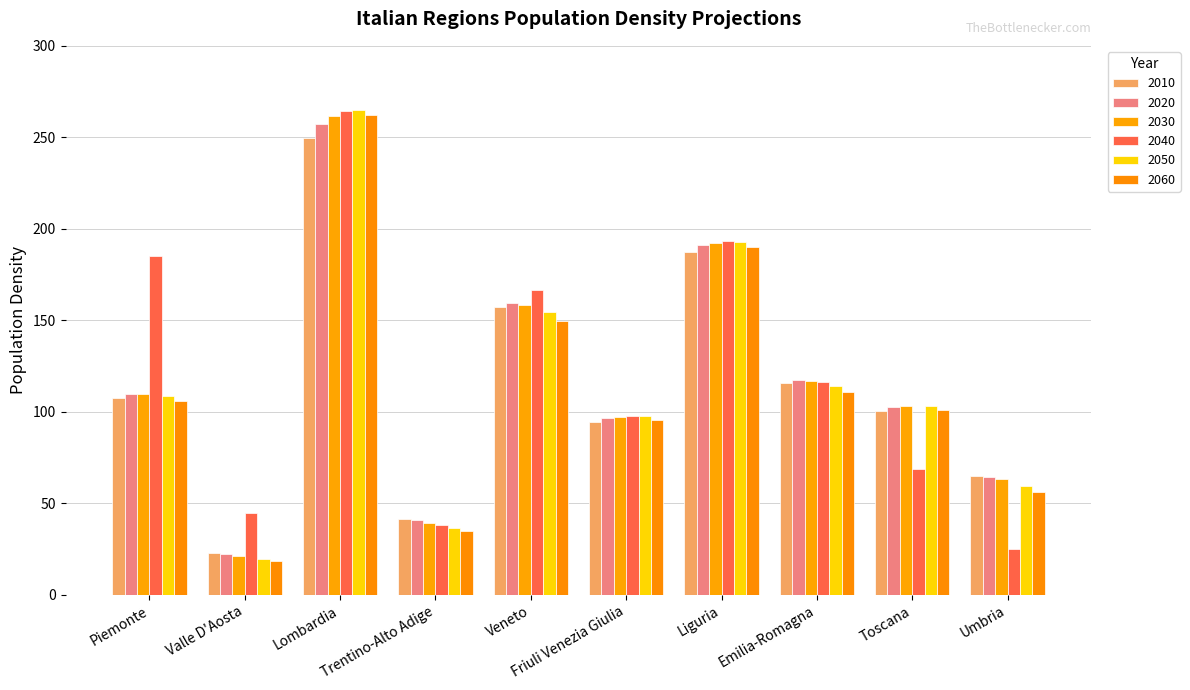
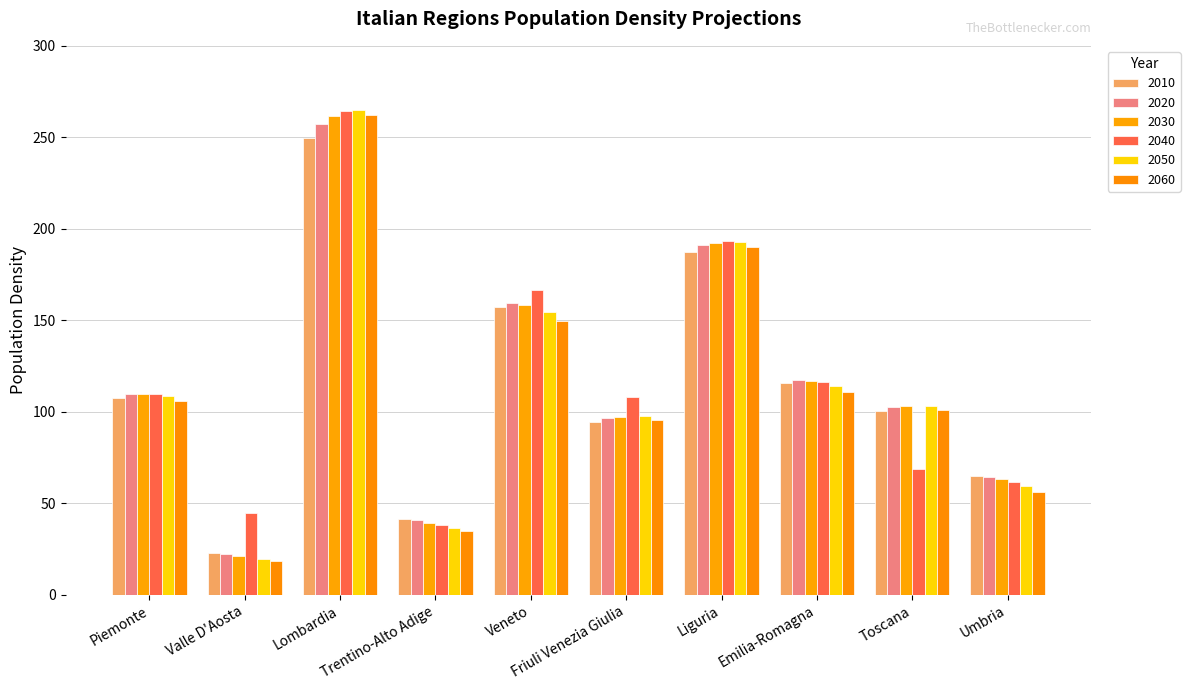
  {
    "2040": {
-     "Piemonte": 185,
+     "Piemonte": 110,
      "Valle D'Aosta": 45,
      "Lombardia": 265,
      "Trentino-Alto Adige": 38,
      "Veneto": 167,
-     "Friuli Venezia Giulia": 98,
+     "Friuli Venezia Giulia": 108,
      "Liguria": 194,
      "Emilia-Romagna": 116,
      "Toscana": 69,
-     "Umbria": 25
+     "Umbria": 62
    }
  }
